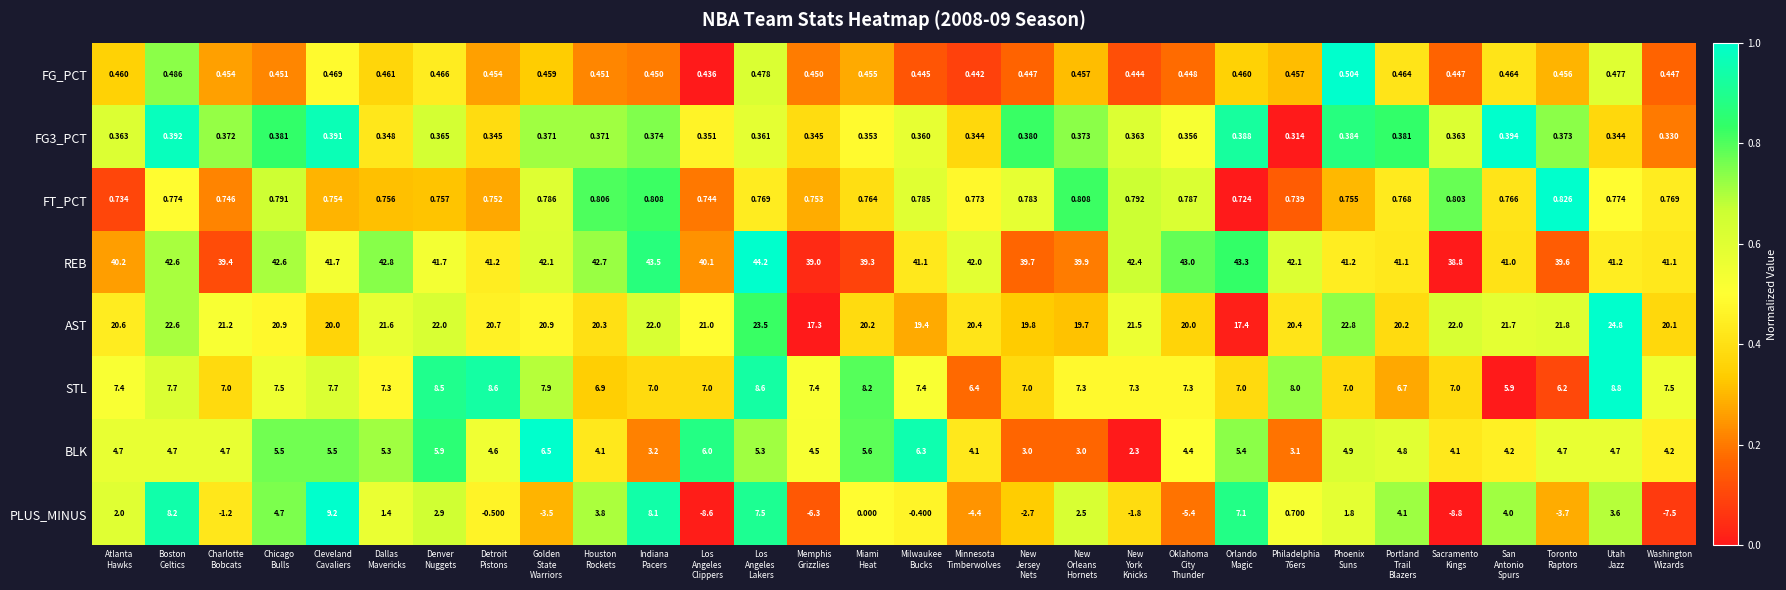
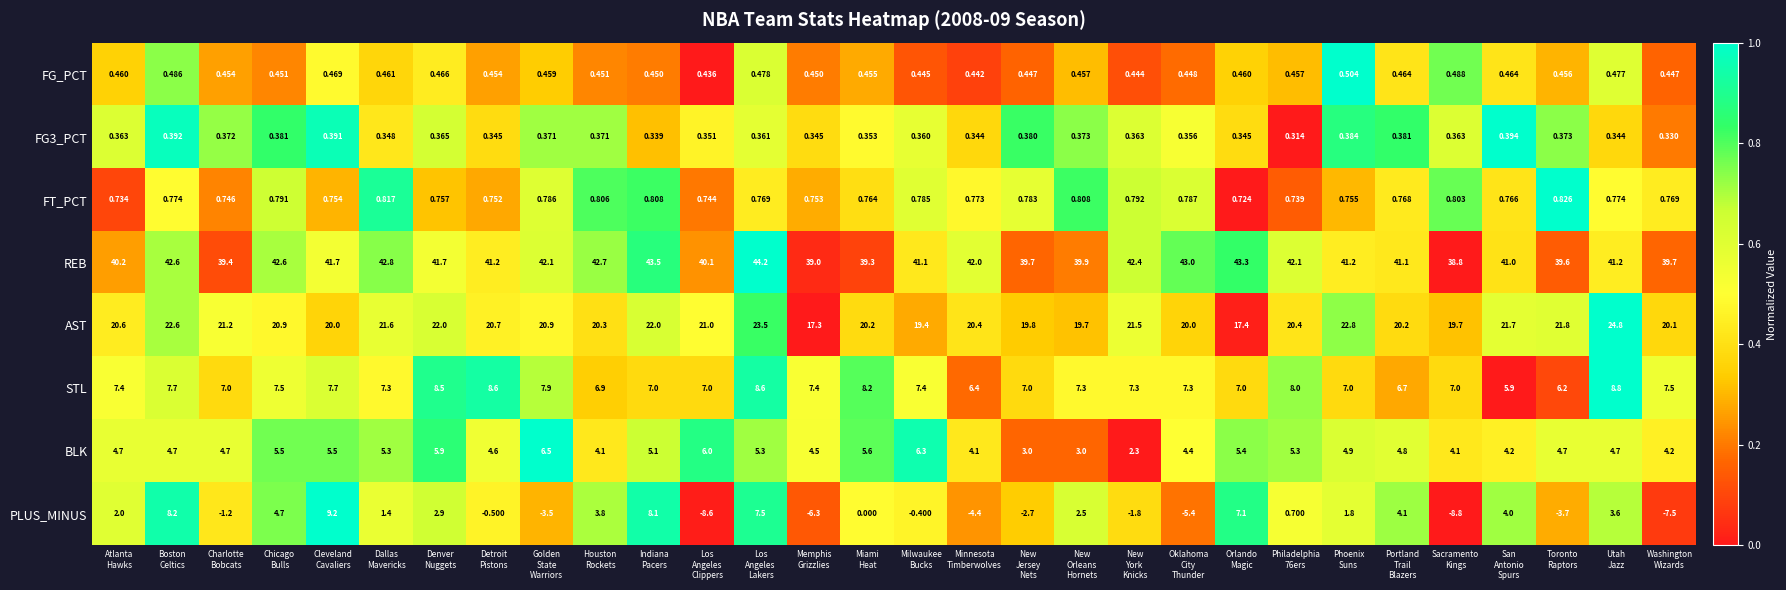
  {
    "FG_PCT": {
      "Atlanta Hawks": 0.460,
      "Boston Celtics": 0.486,
      "Charlotte Bobcats": 0.454,
      "Chicago Bulls": 0.451,
      "Cleveland Cavaliers": 0.469,
      "Dallas Mavericks": 0.461,
      "Denver Nuggets": 0.466,
      "Detroit Pistons": 0.454,
      "Golden State Warriors": 0.459,
      "Houston Rockets": 0.451,
      "Indiana Pacers": 0.450,
      "Los Angeles Clippers": 0.436,
      "Los Angeles Lakers": 0.478,
      "Memphis Grizzlies": 0.450,
      "Miami Heat": 0.455,
      "Milwaukee Bucks": 0.445,
      "Minnesota Timberwolves": 0.442,
      "New Jersey Nets": 0.447,
      "New Orleans Hornets": 0.457,
      "New York Knicks": 0.444,
      "Oklahoma City Thunder": 0.448,
      "Orlando Magic": 0.460,
      "Philadelphia 76ers": 0.457,
      "Phoenix Suns": 0.504,
      "Portland Trail Blazers": 0.464,
-     "Sacramento Kings": 0.447,
+     "Sacramento Kings": 0.488,
      "San Antonio Spurs": 0.464,
      "Toronto Raptors": 0.456,
      "Utah Jazz": 0.477,
      "Washington Wizards": 0.447
    },
    "FG3_PCT": {
      "Atlanta Hawks": 0.363,
      "Boston Celtics": 0.392,
      "Charlotte Bobcats": 0.372,
      "Chicago Bulls": 0.381,
      "Cleveland Cavaliers": 0.391,
      "Dallas Mavericks": 0.348,
      "Denver Nuggets": 0.365,
      "Detroit Pistons": 0.345,
      "Golden State Warriors": 0.371,
      "Houston Rockets": 0.371,
-     "Indiana Pacers": 0.374,
+     "Indiana Pacers": 0.339,
      "Los Angeles Clippers": 0.351,
      "Los Angeles Lakers": 0.361,
      "Memphis Grizzlies": 0.345,
      "Miami Heat": 0.353,
      "Milwaukee Bucks": 0.360,
      "Minnesota Timberwolves": 0.344,
      "New Jersey Nets": 0.380,
      "New Orleans Hornets": 0.373,
      "New York Knicks": 0.363,
      "Oklahoma City Thunder": 0.356,
-     "Orlando Magic": 0.388,
+     "Orlando Magic": 0.345,
      "Philadelphia 76ers": 0.314,
      "Phoenix Suns": 0.384,
      "Portland Trail Blazers": 0.381,
      "Sacramento Kings": 0.363,
      "San Antonio Spurs": 0.394,
      "Toronto Raptors": 0.373,
      "Utah Jazz": 0.344,
      "Washington Wizards": 0.330
    },
    "FT_PCT": {
      "Atlanta Hawks": 0.734,
      "Boston Celtics": 0.774,
      "Charlotte Bobcats": 0.746,
      "Chicago Bulls": 0.791,
      "Cleveland Cavaliers": 0.754,
-     "Dallas Mavericks": 0.756,
+     "Dallas Mavericks": 0.817,
      "Denver Nuggets": 0.757,
      "Detroit Pistons": 0.752,
      "Golden State Warriors": 0.786,
      "Houston Rockets": 0.806,
      "Indiana Pacers": 0.808,
      "Los Angeles Clippers": 0.744,
      "Los Angeles Lakers": 0.769,
      "Memphis Grizzlies": 0.753,
      "Miami Heat": 0.764,
      "Milwaukee Bucks": 0.785,
      "Minnesota Timberwolves": 0.773,
      "New Jersey Nets": 0.783,
      "New Orleans Hornets": 0.808,
      "New York Knicks": 0.792,
      "Oklahoma City Thunder": 0.787,
      "Orlando Magic": 0.724,
      "Philadelphia 76ers": 0.739,
      "Phoenix Suns": 0.755,
      "Portland Trail Blazers": 0.768,
      "Sacramento Kings": 0.803,
      "San Antonio Spurs": 0.766,
      "Toronto Raptors": 0.826,
      "Utah Jazz": 0.774,
      "Washington Wizards": 0.769
    },
    "REB": {
      "Atlanta Hawks": 40.2,
      "Boston Celtics": 42.6,
      "Charlotte Bobcats": 39.4,
      "Chicago Bulls": 42.6,
      "Cleveland Cavaliers": 41.7,
      "Dallas Mavericks": 42.8,
      "Denver Nuggets": 41.7,
      "Detroit Pistons": 41.2,
      "Golden State Warriors": 42.1,
      "Houston Rockets": 42.7,
      "Indiana Pacers": 43.5,
      "Los Angeles Clippers": 40.1,
      "Los Angeles Lakers": 44.2,
      "Memphis Grizzlies": 39.0,
      "Miami Heat": 39.3,
      "Milwaukee Bucks": 41.1,
      "Minnesota Timberwolves": 42.0,
      "New Jersey Nets": 39.7,
      "New Orleans Hornets": 39.9,
      "New York Knicks": 42.4,
      "Oklahoma City Thunder": 43.0,
      "Orlando Magic": 43.3,
      "Philadelphia 76ers": 42.1,
      "Phoenix Suns": 41.2,
      "Portland Trail Blazers": 41.1,
      "Sacramento Kings": 38.8,
      "San Antonio Spurs": 41.0,
      "Toronto Raptors": 39.6,
      "Utah Jazz": 41.2,
-     "Washington Wizards": 41.1
+     "Washington Wizards": 39.7
    },
    "AST": {
      "Atlanta Hawks": 20.6,
      "Boston Celtics": 22.6,
      "Charlotte Bobcats": 21.2,
      "Chicago Bulls": 20.9,
      "Cleveland Cavaliers": 20.0,
      "Dallas Mavericks": 21.6,
      "Denver Nuggets": 22.0,
      "Detroit Pistons": 20.7,
      "Golden State Warriors": 20.9,
      "Houston Rockets": 20.3,
      "Indiana Pacers": 22.0,
      "Los Angeles Clippers": 21.0,
      "Los Angeles Lakers": 23.5,
      "Memphis Grizzlies": 17.3,
      "Miami Heat": 20.2,
      "Milwaukee Bucks": 19.4,
      "Minnesota Timberwolves": 20.4,
      "New Jersey Nets": 19.8,
      "New Orleans Hornets": 19.7,
      "New York Knicks": 21.5,
      "Oklahoma City Thunder": 20.0,
      "Orlando Magic": 17.4,
      "Philadelphia 76ers": 20.4,
      "Phoenix Suns": 22.8,
      "Portland Trail Blazers": 20.2,
-     "Sacramento Kings": 22.0,
+     "Sacramento Kings": 19.7,
      "San Antonio Spurs": 21.7,
      "Toronto Raptors": 21.8,
      "Utah Jazz": 24.8,
      "Washington Wizards": 20.1
    },
    "BLK": {
      "Atlanta Hawks": 4.7,
      "Boston Celtics": 4.7,
      "Charlotte Bobcats": 4.7,
      "Chicago Bulls": 5.5,
      "Cleveland Cavaliers": 5.5,
      "Dallas Mavericks": 5.3,
      "Denver Nuggets": 5.9,
      "Detroit Pistons": 4.6,
      "Golden State Warriors": 6.5,
      "Houston Rockets": 4.1,
-     "Indiana Pacers": 3.2,
+     "Indiana Pacers": 5.1,
      "Los Angeles Clippers": 6.0,
      "Los Angeles Lakers": 5.3,
      "Memphis Grizzlies": 4.5,
      "Miami Heat": 5.6,
      "Milwaukee Bucks": 6.3,
      "Minnesota Timberwolves": 4.1,
      "New Jersey Nets": 3.0,
      "New Orleans Hornets": 3.0,
      "New York Knicks": 2.3,
      "Oklahoma City Thunder": 4.4,
      "Orlando Magic": 5.4,
-     "Philadelphia 76ers": 3.1,
+     "Philadelphia 76ers": 5.3,
      "Phoenix Suns": 4.9,
      "Portland Trail Blazers": 4.8,
      "Sacramento Kings": 4.1,
      "San Antonio Spurs": 4.2,
      "Toronto Raptors": 4.7,
      "Utah Jazz": 4.7,
      "Washington Wizards": 4.2
    }
  }
